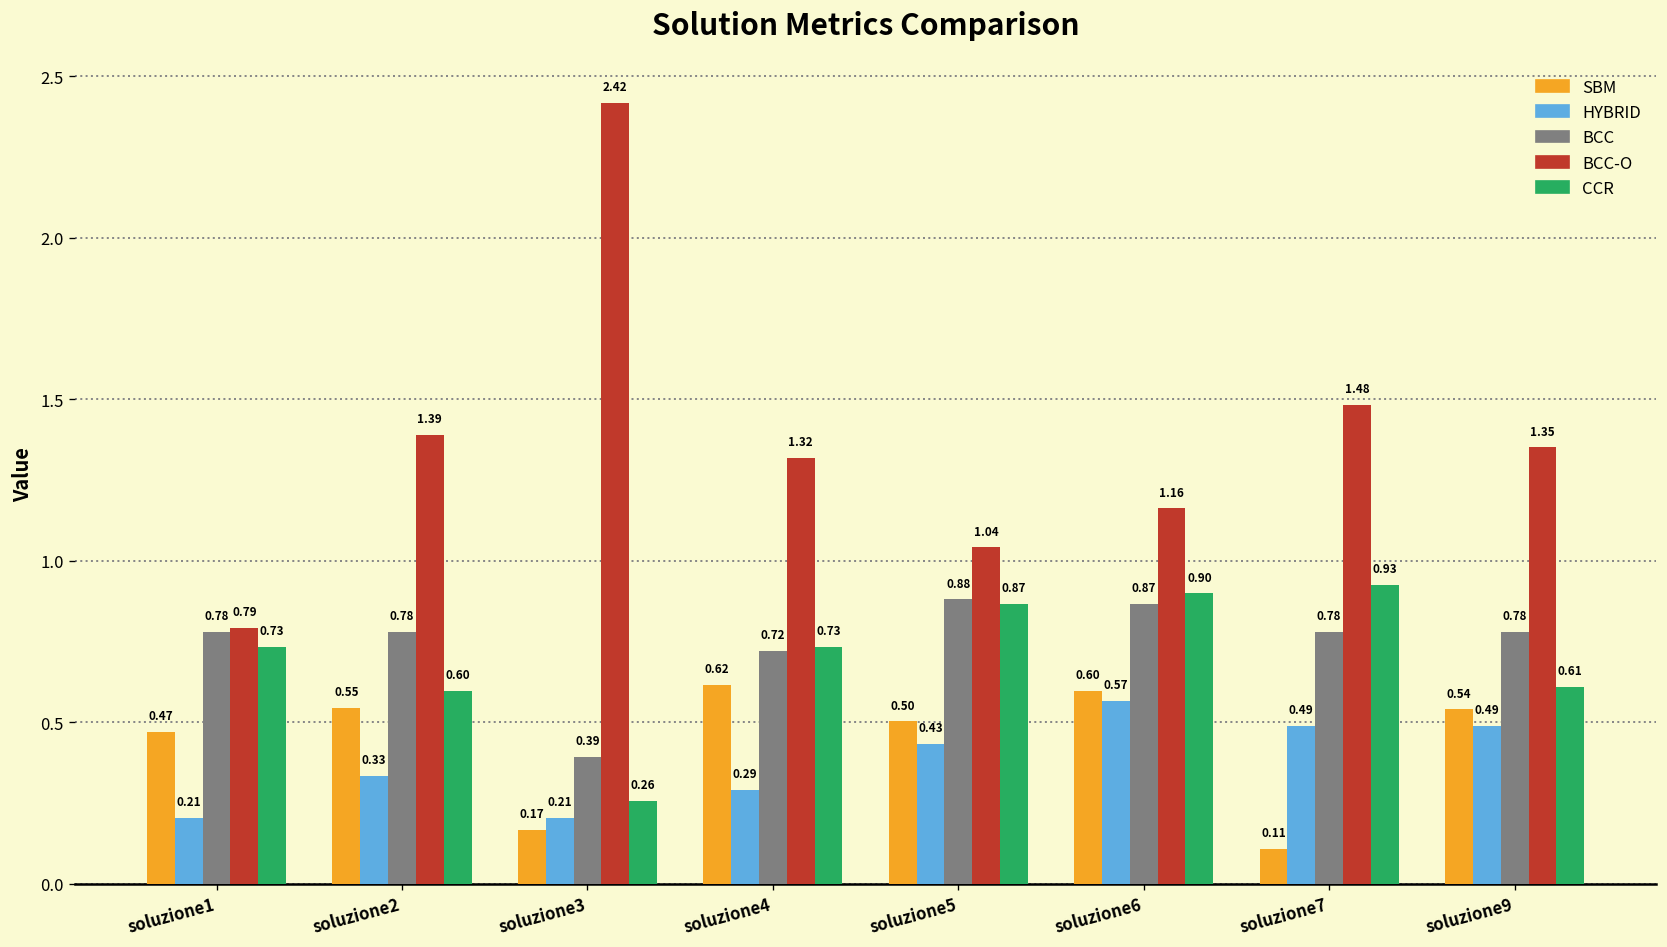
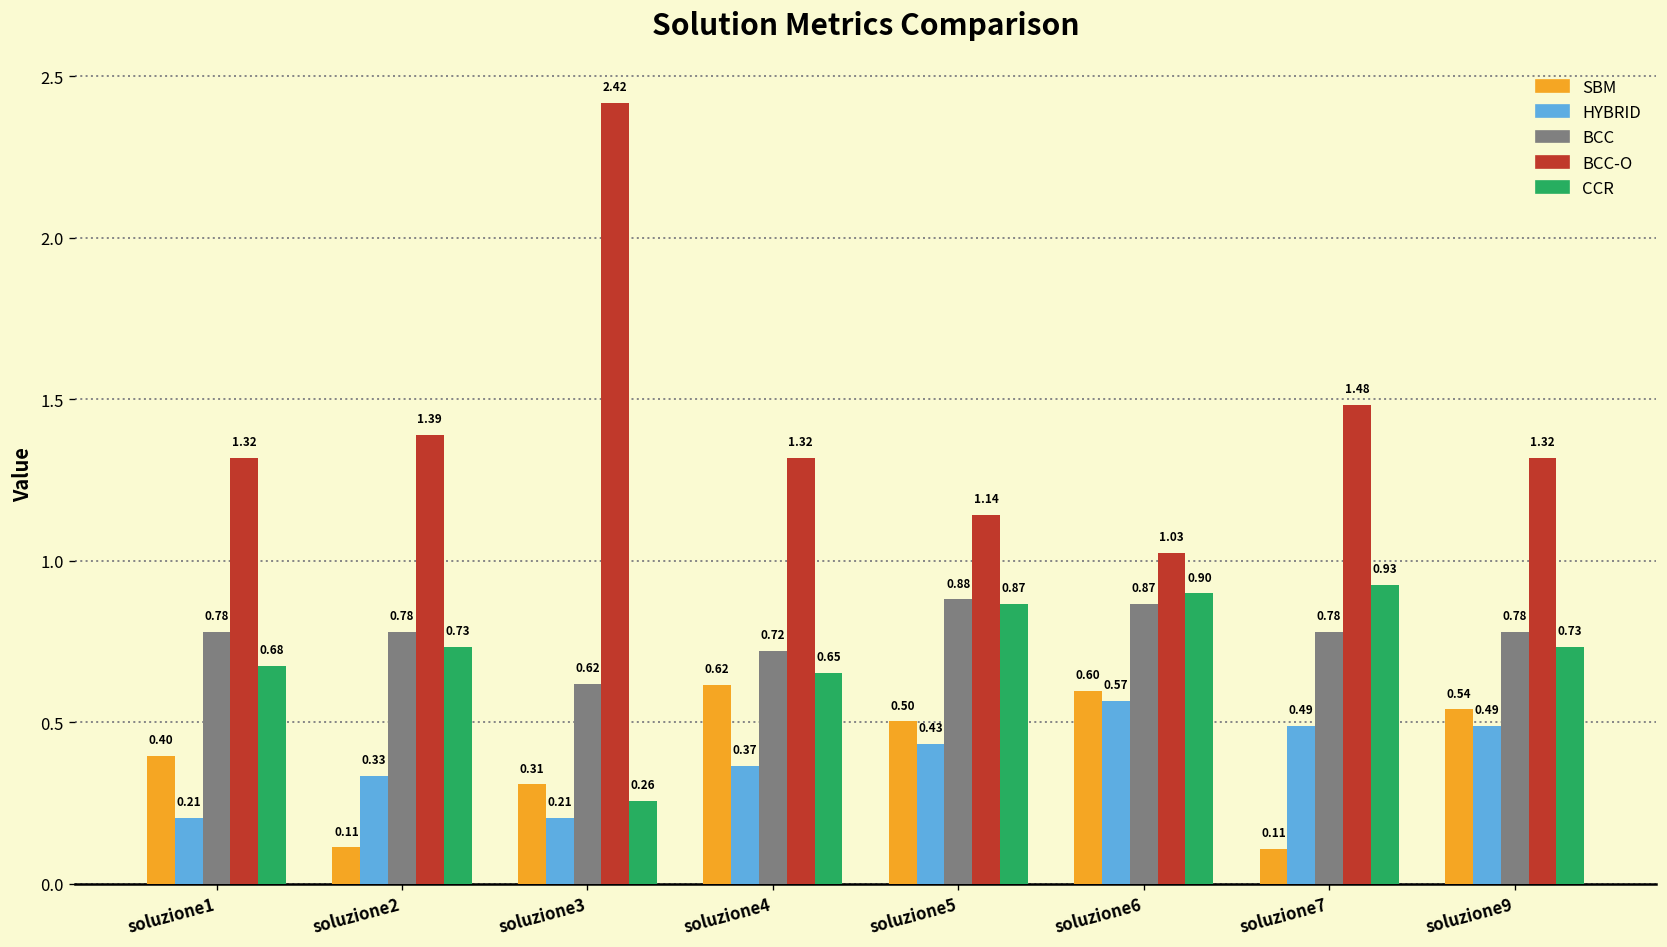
  {
    "SBM": {
-     "soluzione1": 0.47,
-     "soluzione2": 0.55,
-     "soluzione3": 0.17,
+     "soluzione1": 0.40,
+     "soluzione2": 0.11,
+     "soluzione3": 0.31,
      "soluzione4": 0.62,
      "soluzione5": 0.50,
      "soluzione6": 0.60,
      "soluzione7": 0.11,
      "soluzione9": 0.54
    },
    "HYBRID": {
      "soluzione1": 0.21,
      "soluzione2": 0.33,
      "soluzione3": 0.21,
-     "soluzione4": 0.29,
+     "soluzione4": 0.37,
      "soluzione5": 0.43,
      "soluzione6": 0.57,
      "soluzione7": 0.49,
      "soluzione9": 0.49
    },
    "BCC": {
      "soluzione1": 0.78,
      "soluzione2": 0.78,
-     "soluzione3": 0.39,
+     "soluzione3": 0.62,
      "soluzione4": 0.72,
      "soluzione5": 0.88,
      "soluzione6": 0.87,
      "soluzione7": 0.78,
      "soluzione9": 0.78
    },
    "BCC-O": {
-     "soluzione1": 0.79,
+     "soluzione1": 1.32,
      "soluzione2": 1.39,
      "soluzione3": 2.42,
      "soluzione4": 1.32,
-     "soluzione5": 1.04,
-     "soluzione6": 1.16,
+     "soluzione5": 1.14,
+     "soluzione6": 1.03,
      "soluzione7": 1.48,
-     "soluzione9": 1.35
+     "soluzione9": 1.32
    },
    "CCR": {
-     "soluzione1": 0.73,
-     "soluzione2": 0.60,
+     "soluzione1": 0.68,
+     "soluzione2": 0.73,
      "soluzione3": 0.26,
-     "soluzione4": 0.73,
+     "soluzione4": 0.65,
      "soluzione5": 0.87,
      "soluzione6": 0.90,
      "soluzione7": 0.93,
-     "soluzione9": 0.61
+     "soluzione9": 0.73
    }
  }
